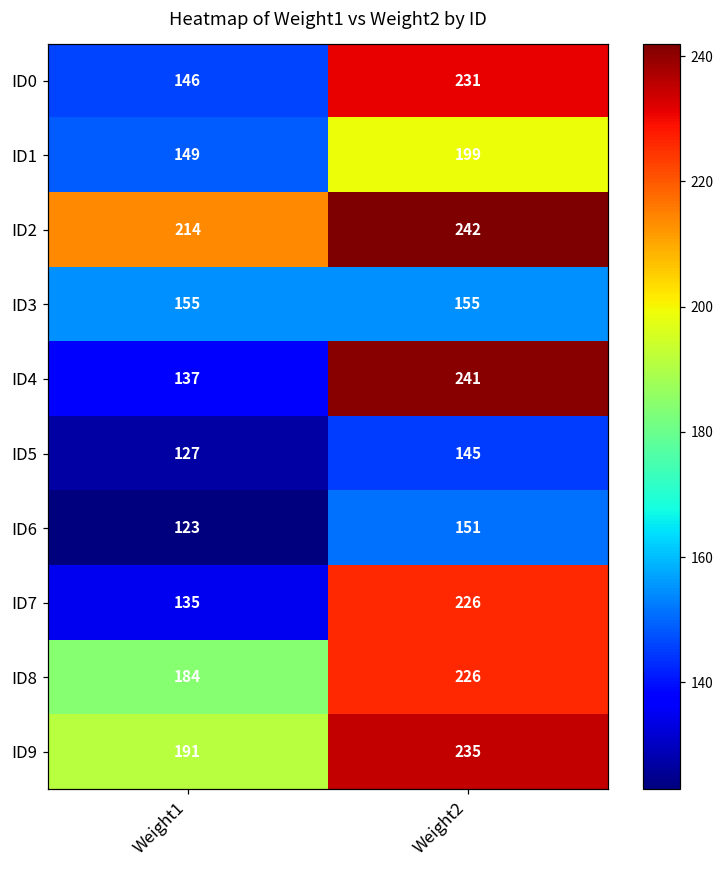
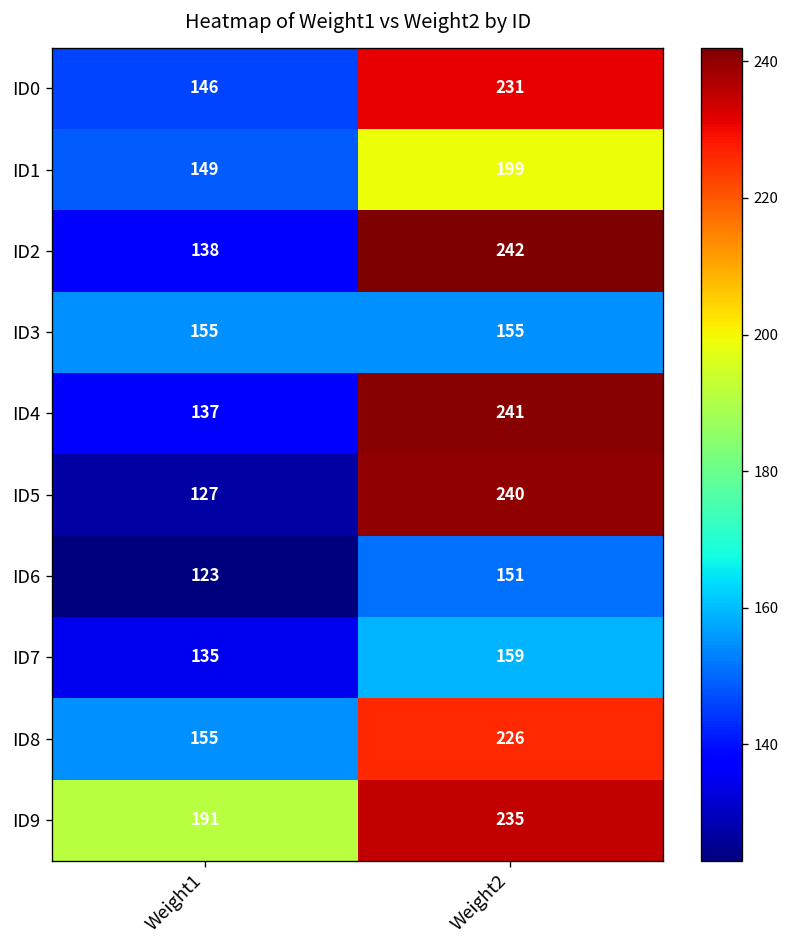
  {
    "ID0": {
      "Weight1": 146,
      "Weight2": 231
    },
    "ID1": {
      "Weight1": 149,
      "Weight2": 199
    },
    "ID2": {
-     "Weight1": 214,
+     "Weight1": 138,
      "Weight2": 242
    },
    "ID3": {
      "Weight1": 155,
      "Weight2": 155
    },
    "ID4": {
      "Weight1": 137,
      "Weight2": 241
    },
    "ID5": {
      "Weight1": 127,
-     "Weight2": 145
+     "Weight2": 240
    },
    "ID6": {
      "Weight1": 123,
      "Weight2": 151
    },
    "ID7": {
      "Weight1": 135,
-     "Weight2": 226
+     "Weight2": 159
    },
    "ID8": {
-     "Weight1": 184,
+     "Weight1": 155,
      "Weight2": 226
    },
    "ID9": {
      "Weight1": 191,
      "Weight2": 235
    }
  }
